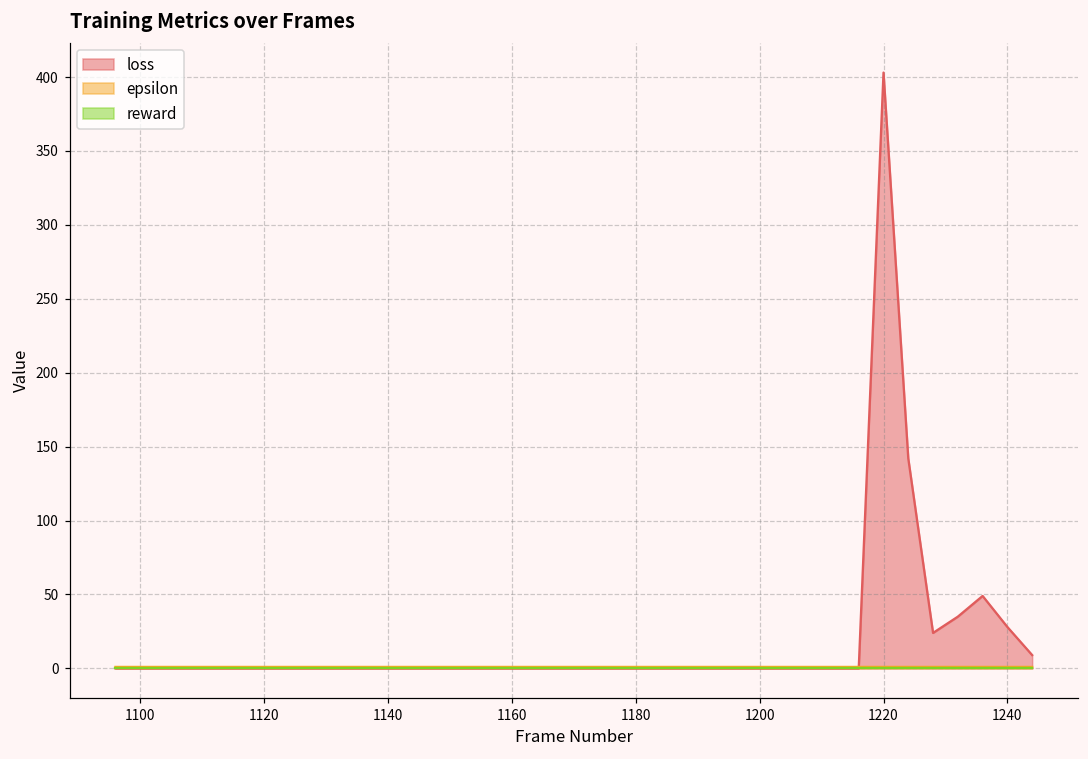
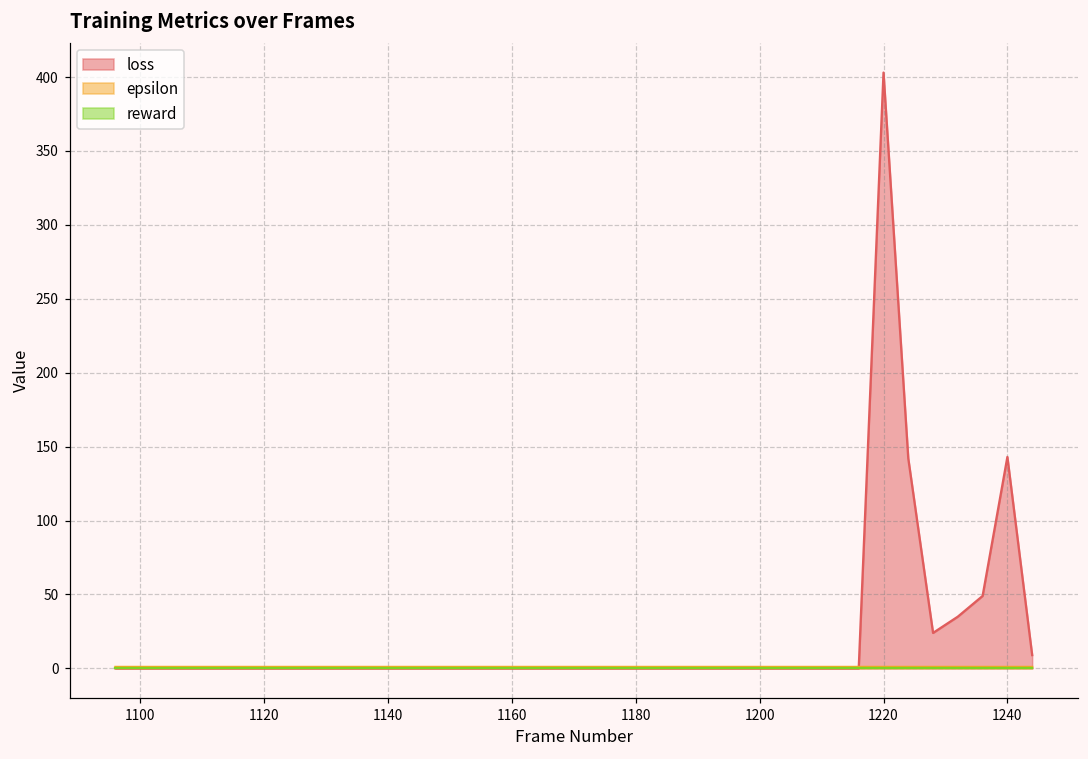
  {
    "loss": {
      "1220": 403,
-     "1240": 28
+     "1240": 143
    }
  }
